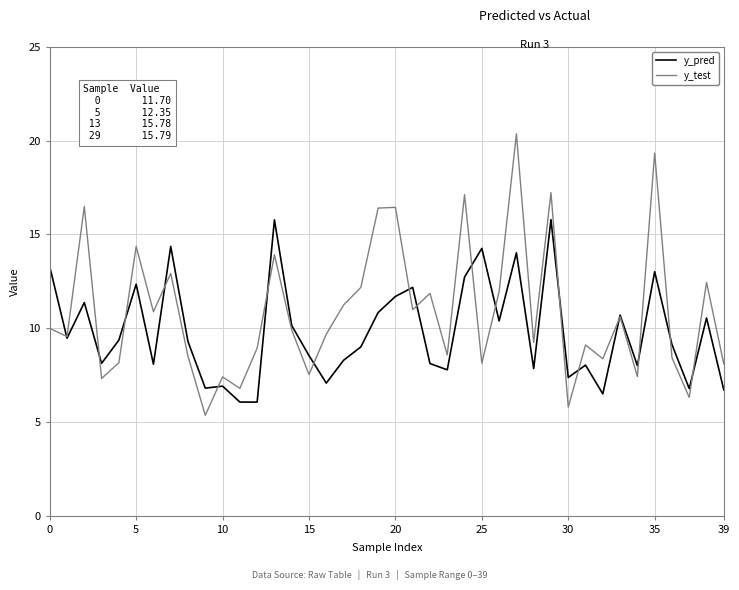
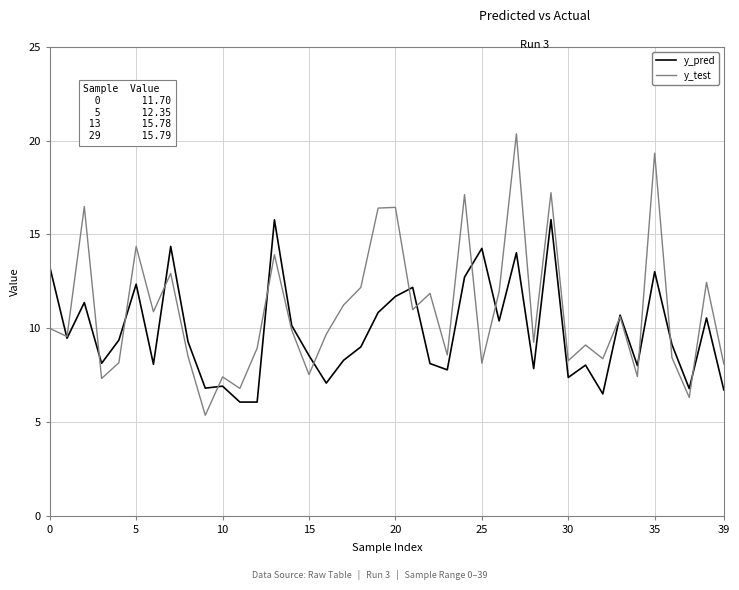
  {
    "y_pred": {
      "0": 13.3,
      "5": 12.3,
      "10": 6.9,
      "15": 8.5,
      "20": 11.7,
      "25": 14.3,
      "30": 7.4,
      "35": 13.0,
      "39": 6.7
    },
    "y_test": {
      "0": 10.0,
      "5": 14.4,
      "10": 7.4,
      "15": 7.5,
      "20": 16.4,
      "25": 8.1,
-     "30": 5.8,
+     "30": 8.3,
      "35": 19.3,
      "39": 8.1
    }
  }
